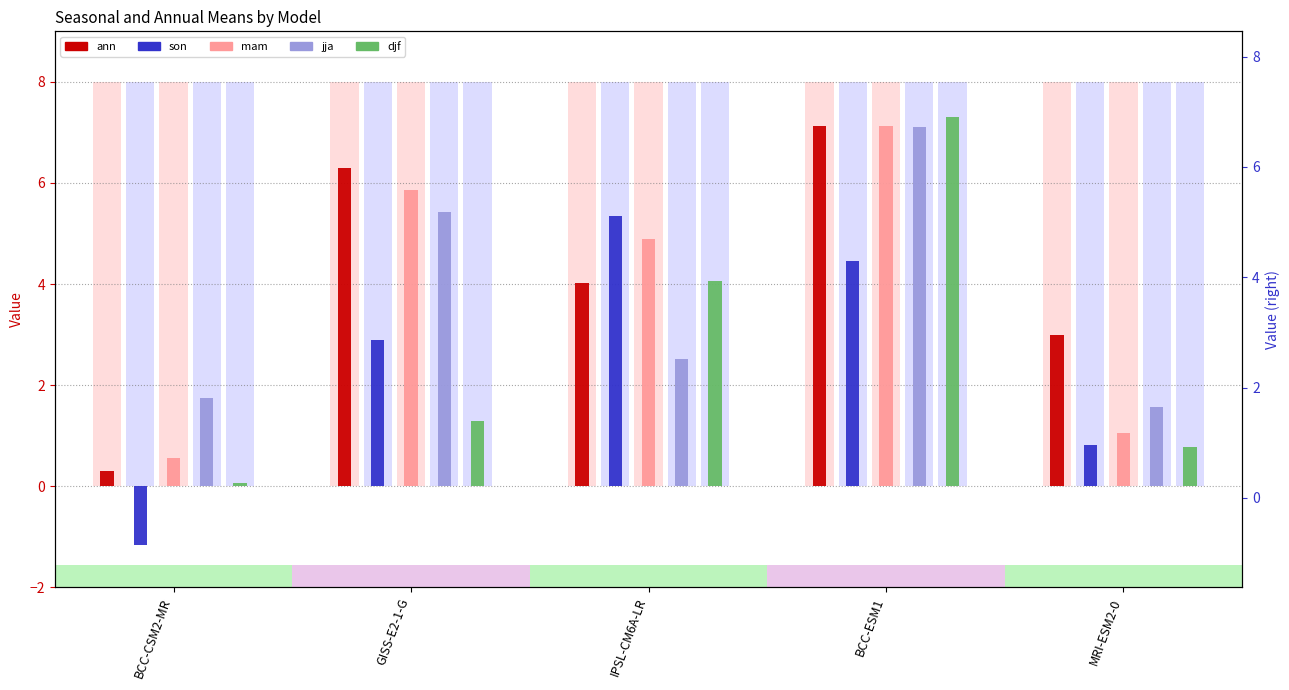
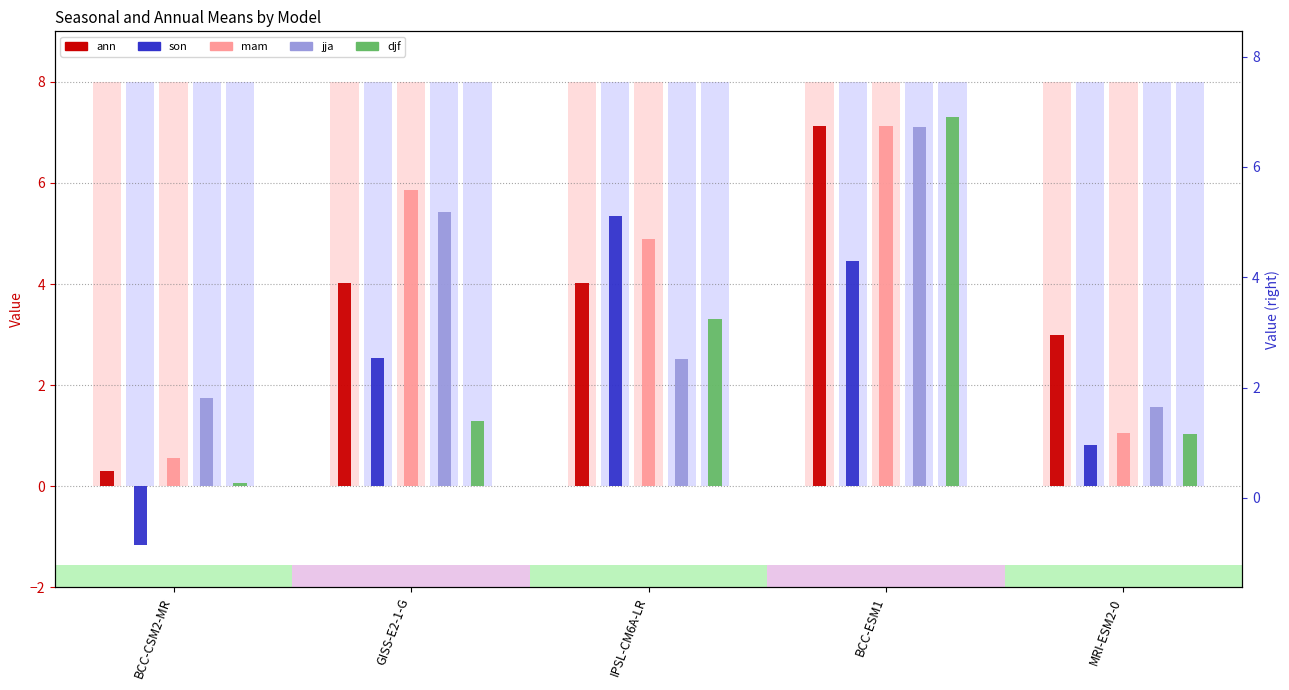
  {
    "ann": {
-     "GISS-E2-1-G": 6.3
+     "GISS-E2-1-G": 4.0
    },
    "son": {
      "BCC-CSM2-MR": -1.2,
-     "GISS-E2-1-G": 2.9
+     "GISS-E2-1-G": 2.5
    },
    "djf": {
-     "IPSL-CM6A-LR": 4.1,
-     "MRI-ESM2-0": 0.8
+     "IPSL-CM6A-LR": 3.3,
+     "MRI-ESM2-0": 1.0
    }
  }
